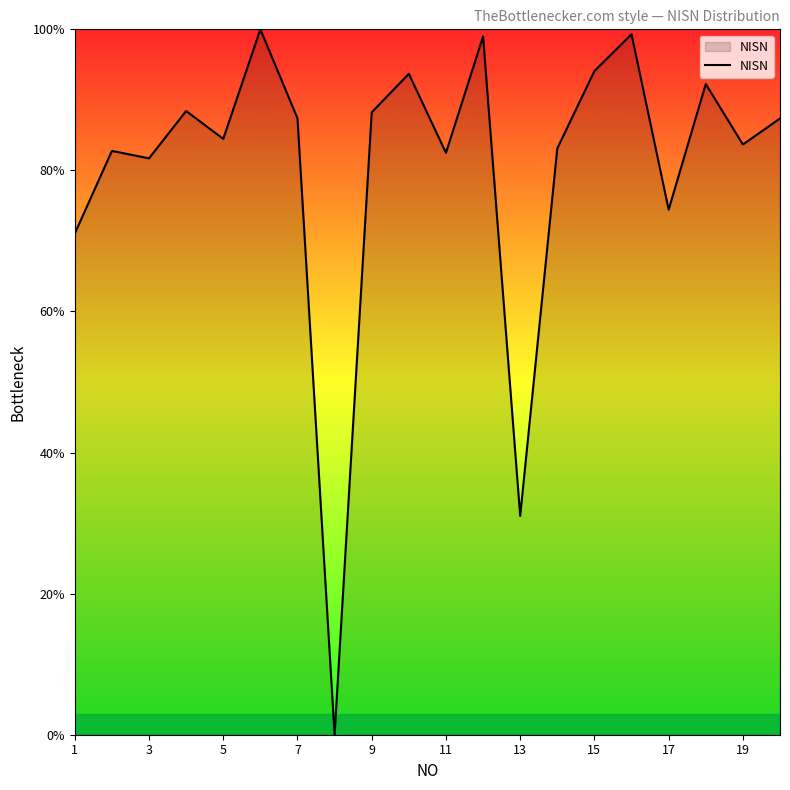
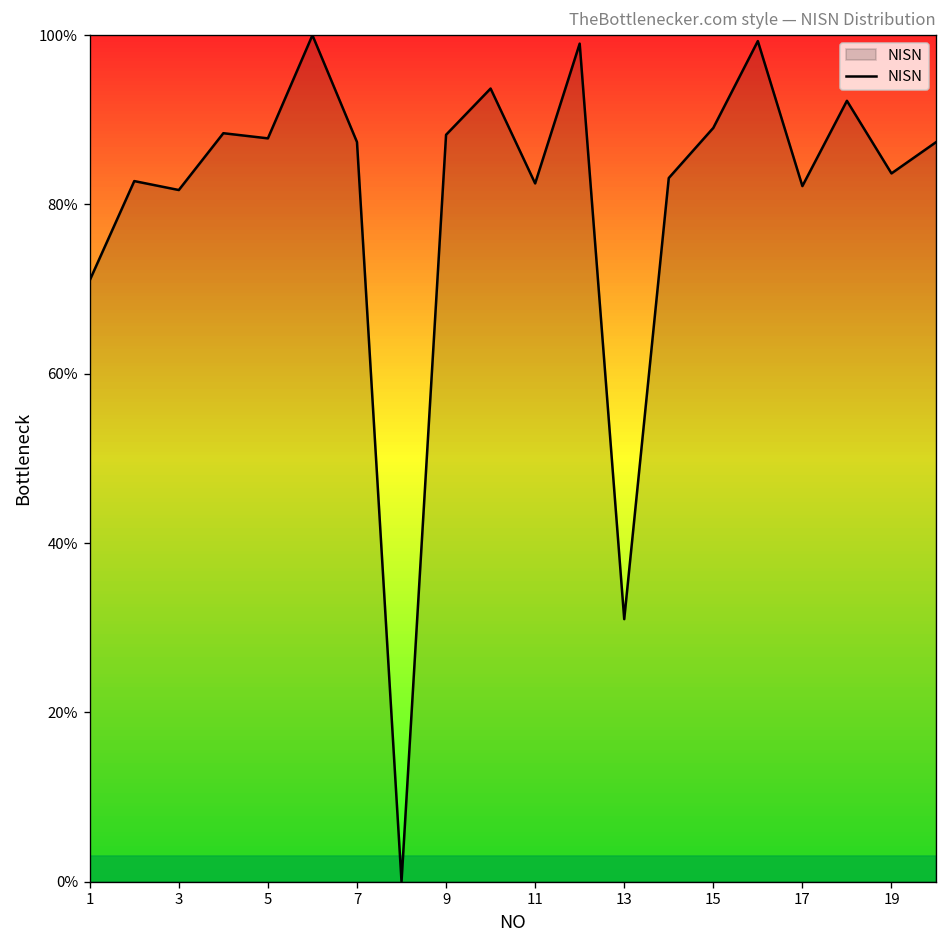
  {
    "1": "71%",
    "3": "82%",
-   "5": "84%",
+   "5": "88%",
    "7": "87%",
    "9": "88%",
    "11": "82%",
    "13": "31%",
-   "15": "94%",
-   "17": "74%",
+   "15": "89%",
+   "17": "82%",
    "19": "84%"
  }
